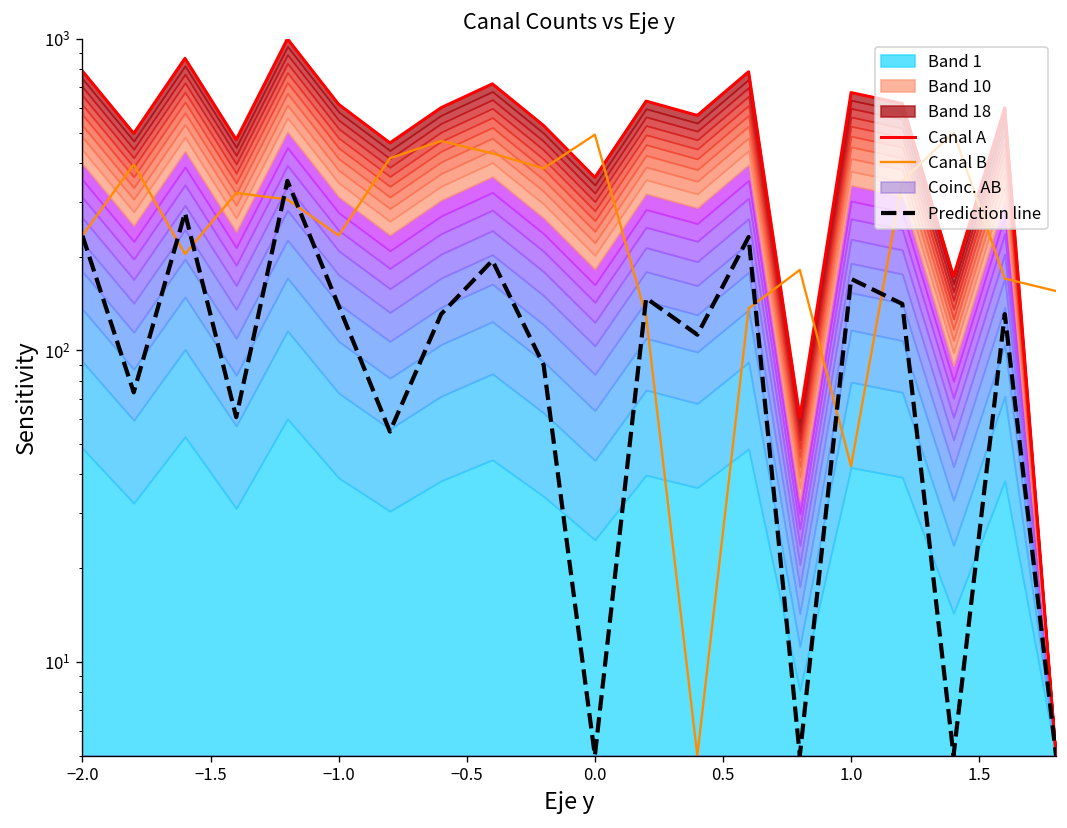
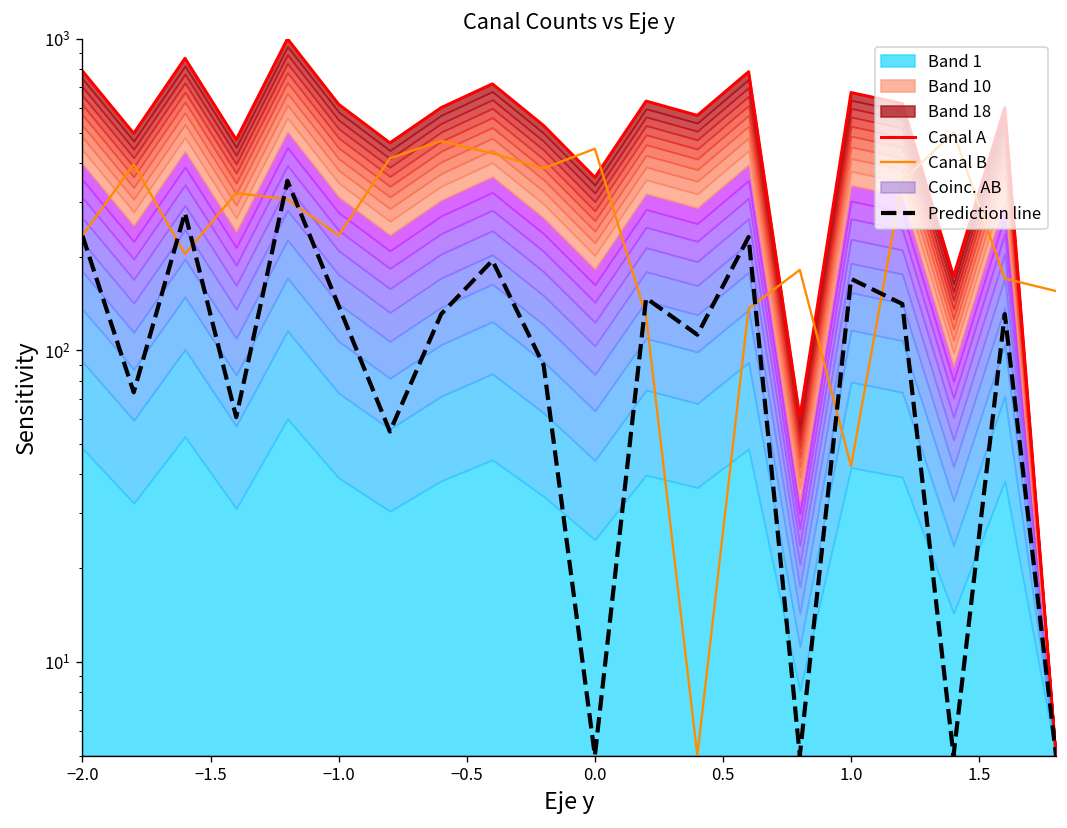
  {
    "Canal B": {
      "−1.0": 230,
-     "0.0": 490
+     "0.0": 440
    },
    "Prediction line": {
      "1.0": 170
    }
  }
